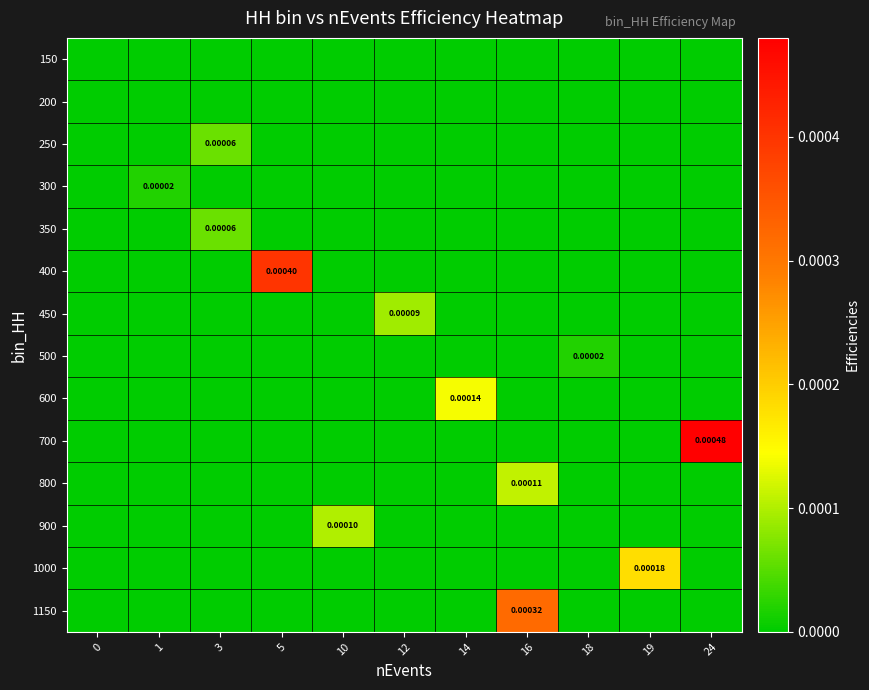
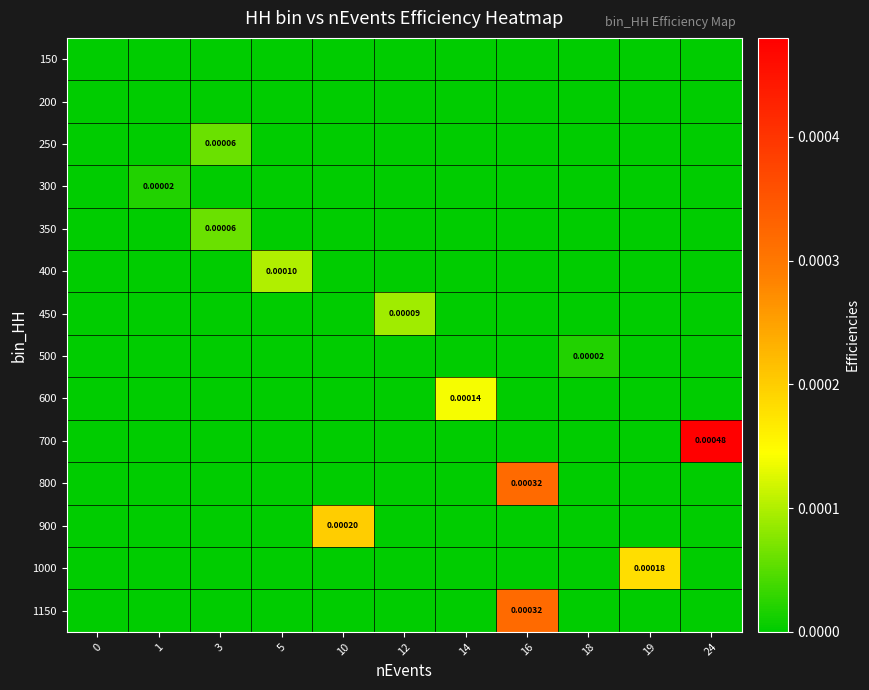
  {
    "250": {
      "3": 0.00006
    },
    "300": {
      "1": 0.00002
    },
    "350": {
      "3": 0.00006
    },
    "400": {
-     "5": 0.00040
+     "5": 0.00010
    },
    "450": {
      "12": 0.00009
    },
    "500": {
      "18": 0.00002
    },
    "600": {
      "14": 0.00014
    },
    "700": {
      "24": 0.00048
    },
    "800": {
-     "16": 0.00011
+     "16": 0.00032
    },
    "900": {
-     "10": 0.00010
+     "10": 0.00020
    },
    "1000": {
      "19": 0.00018
    },
    "1150": {
      "16": 0.00032
    }
  }
